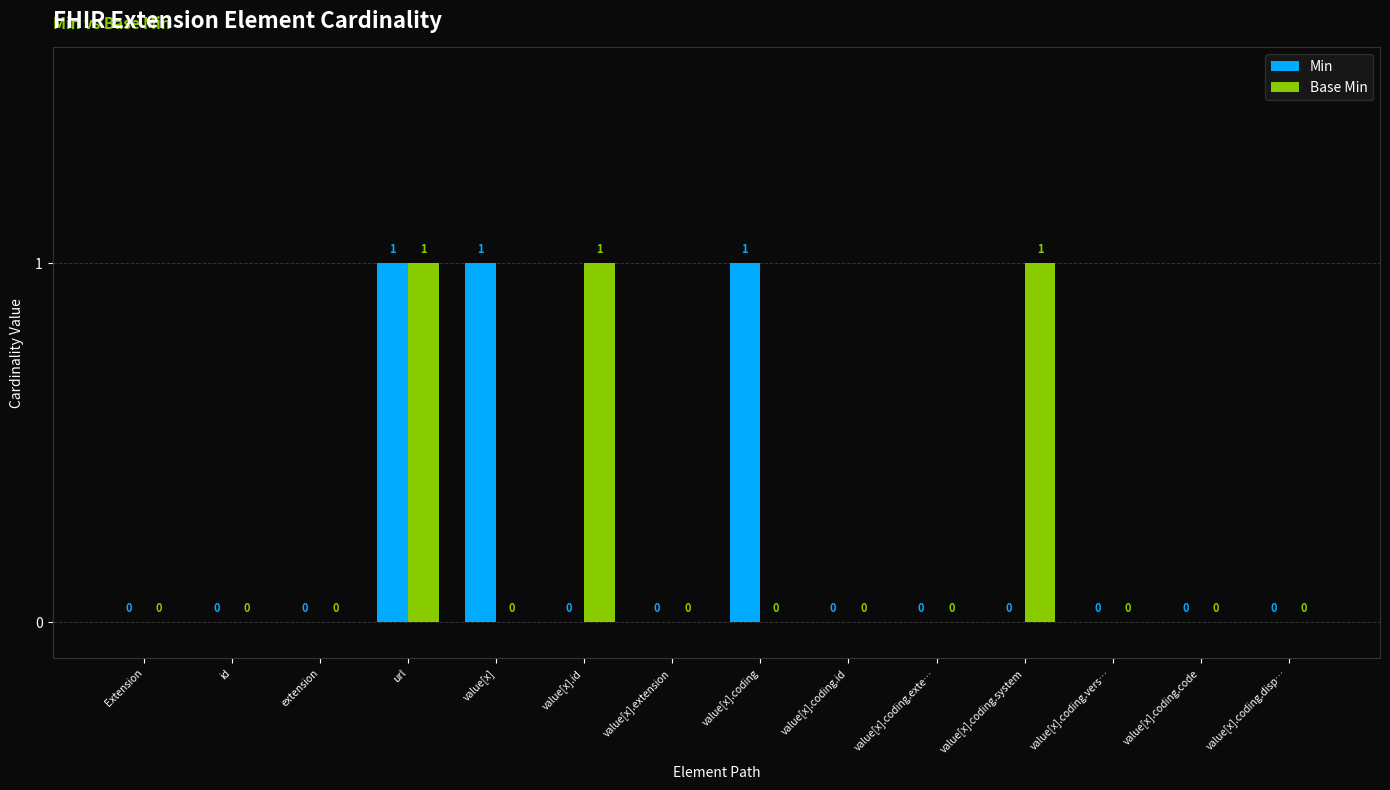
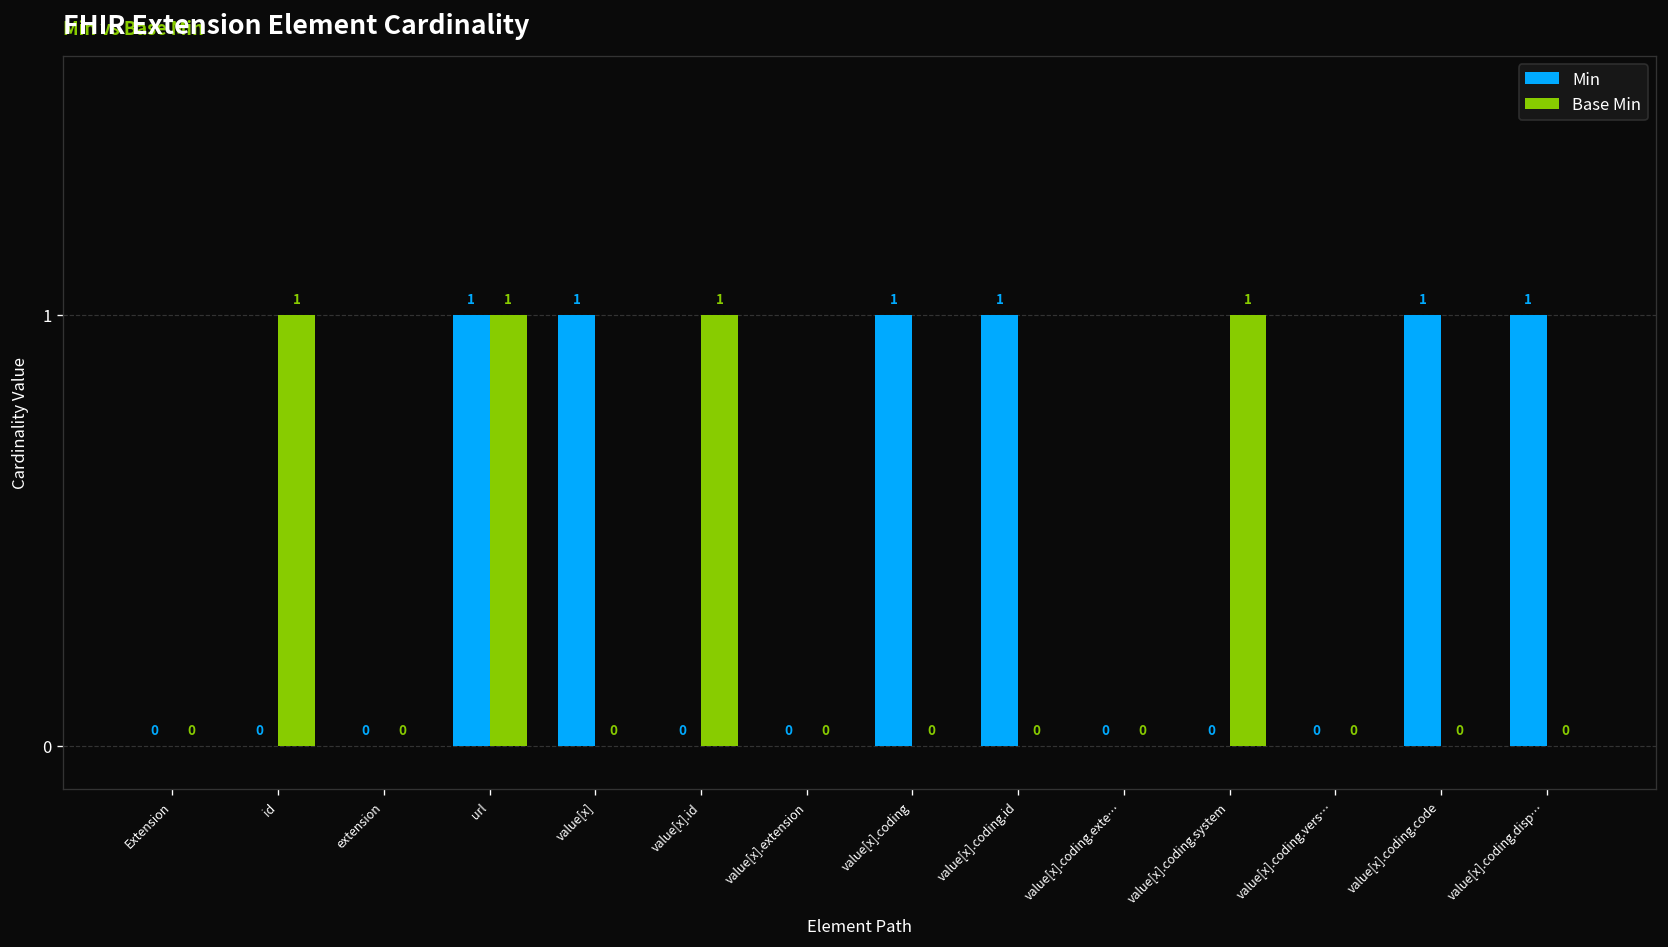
  {
    "Min": {
      "Extension": 0,
      "id": 0,
      "extension": 0,
      "url": 1,
      "value[x]": 1,
      "value[x].id": 0,
      "value[x].extension": 0,
      "value[x].coding": 1,
-     "value[x].coding.id": 0,
+     "value[x].coding.id": 1,
      "value[x].coding.exte…": 0,
      "value[x].coding.system": 0,
      "value[x].coding.vers…": 0,
-     "value[x].coding.code": 0,
-     "value[x].coding.disp…": 0
+     "value[x].coding.code": 1,
+     "value[x].coding.disp…": 1
    },
    "Base Min": {
      "Extension": 0,
-     "id": 0,
+     "id": 1,
      "extension": 0,
      "url": 1,
      "value[x]": 0,
      "value[x].id": 1,
      "value[x].extension": 0,
      "value[x].coding": 0,
      "value[x].coding.id": 0,
      "value[x].coding.exte…": 0,
      "value[x].coding.system": 1,
      "value[x].coding.vers…": 0,
      "value[x].coding.code": 0,
      "value[x].coding.disp…": 0
    }
  }
